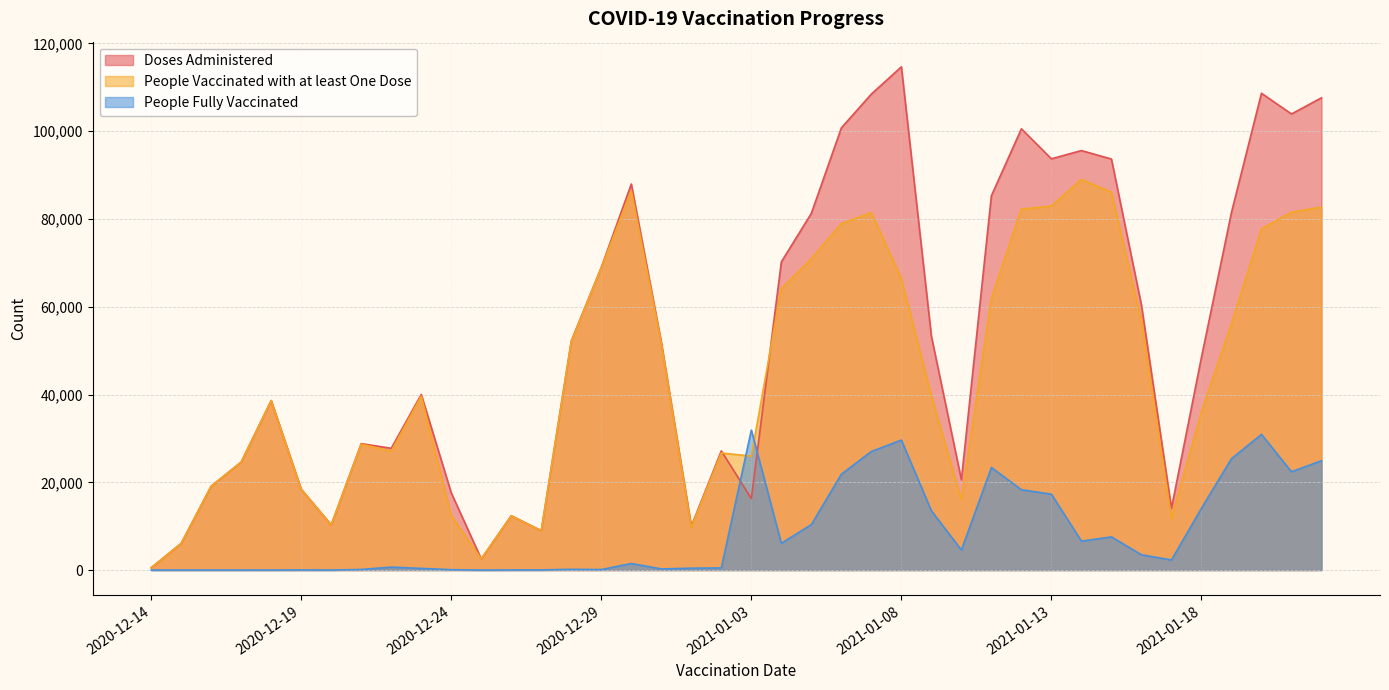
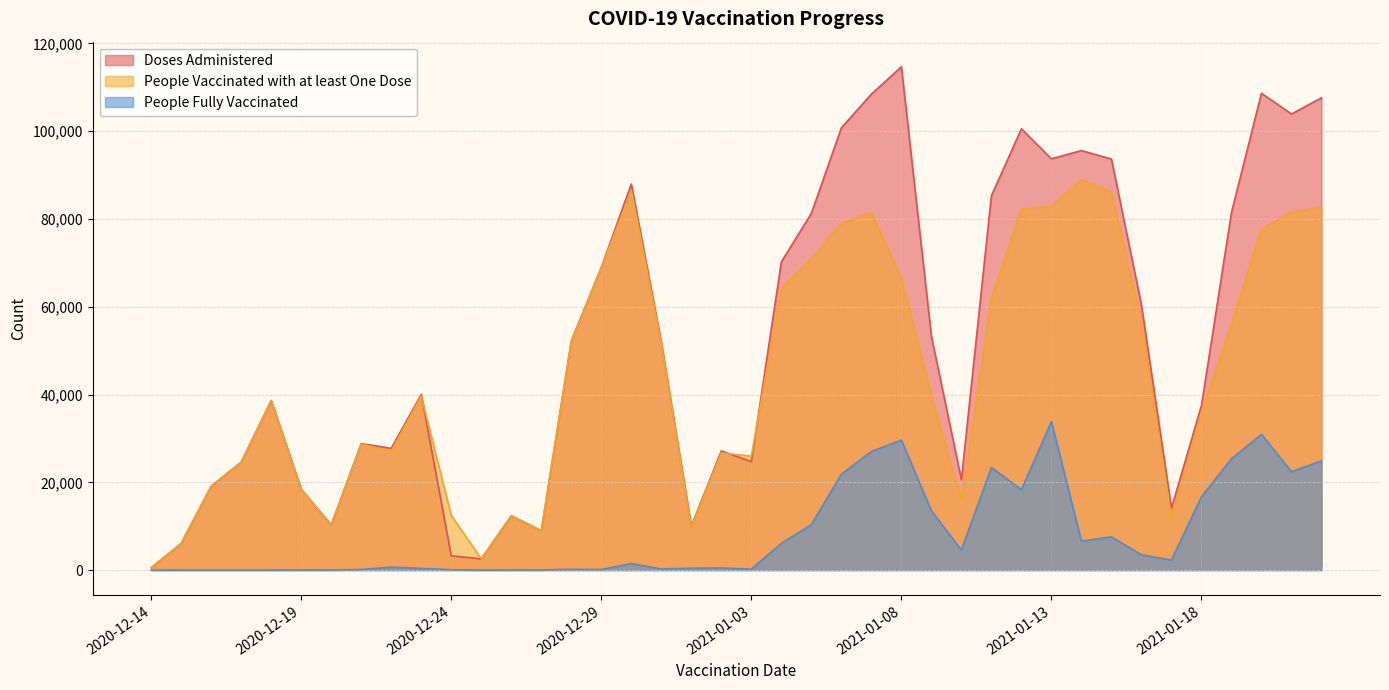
  {
    "Doses Administered": {
-     "2020-12-24": "18,000",
-     "2021-01-03": "16,000",
+     "2020-12-24": "3,000",
+     "2021-01-03": "25,000",
      "2021-01-08": "115,000",
      "2021-01-13": "94,000",
-     "2021-01-18": "48,000"
+     "2021-01-18": "37,000"
    },
    "People Vaccinated with at least One Dose": {
      "2020-12-24": "12,000",
      "2021-01-03": "26,000",
      "2021-01-08": "66,000",
      "2021-01-13": "83,000",
      "2021-01-18": "36,000"
    },
    "People Fully Vaccinated": {
      "2020-12-19": "0",
      "2020-12-24": "0",
      "2020-12-29": "0",
-     "2021-01-03": "32,000",
+     "2021-01-03": "0",
      "2021-01-08": "30,000",
-     "2021-01-13": "17,000",
-     "2021-01-18": "14,000"
+     "2021-01-13": "34,000",
+     "2021-01-18": "17,000"
    }
  }
